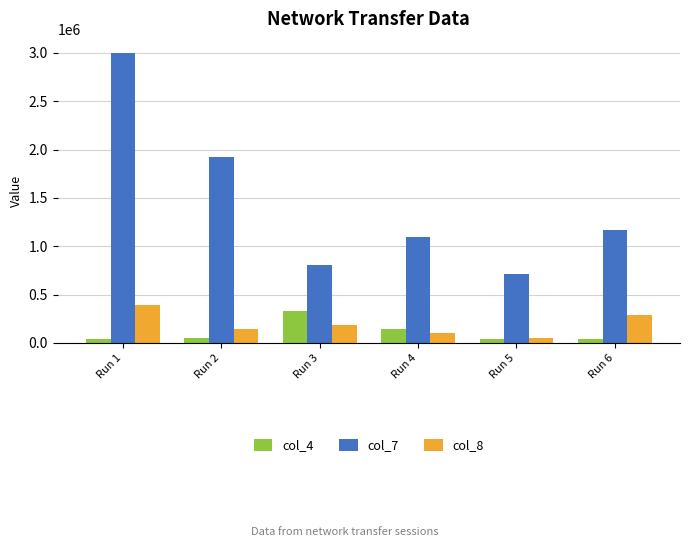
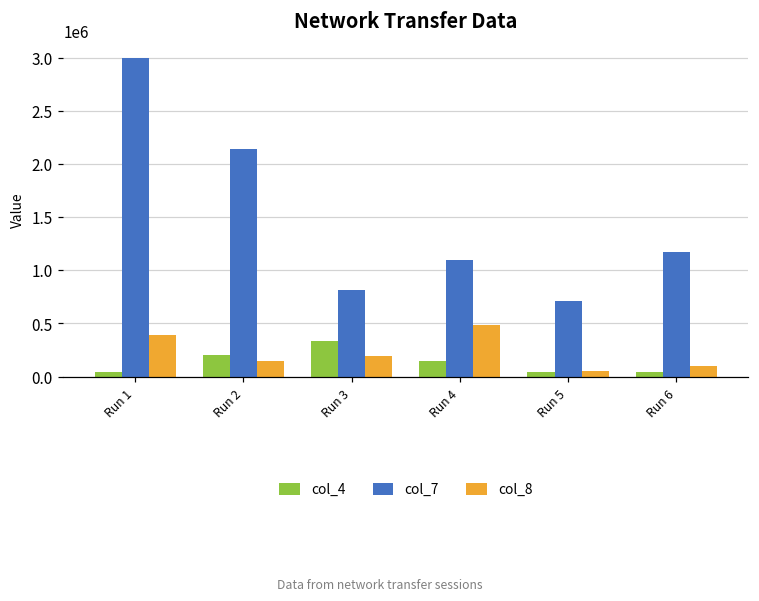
  {
    "col_4": {
      "Run 1": 0,
-     "Run 2": 100000,
+     "Run 2": 200000,
      "Run 3": 300000,
      "Run 4": 100000,
      "Run 5": 0,
      "Run 6": 0
    },
    "col_7": {
      "Run 1": 3000000,
-     "Run 2": 1900000,
+     "Run 2": 2100000,
      "Run 3": 800000,
      "Run 4": 1100000,
      "Run 5": 700000,
      "Run 6": 1200000
    },
    "col_8": {
      "Run 1": 400000,
      "Run 2": 100000,
      "Run 3": 200000,
-     "Run 4": 100000,
+     "Run 4": 500000,
      "Run 5": 100000,
-     "Run 6": 300000
+     "Run 6": 100000
    }
  }
